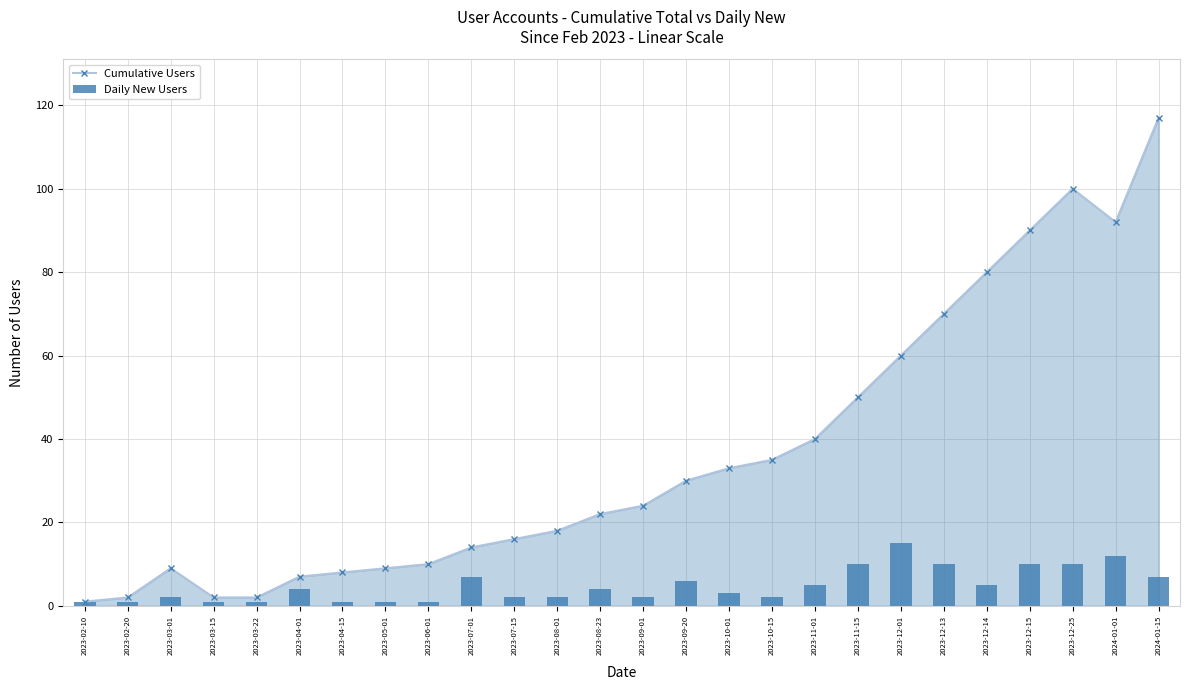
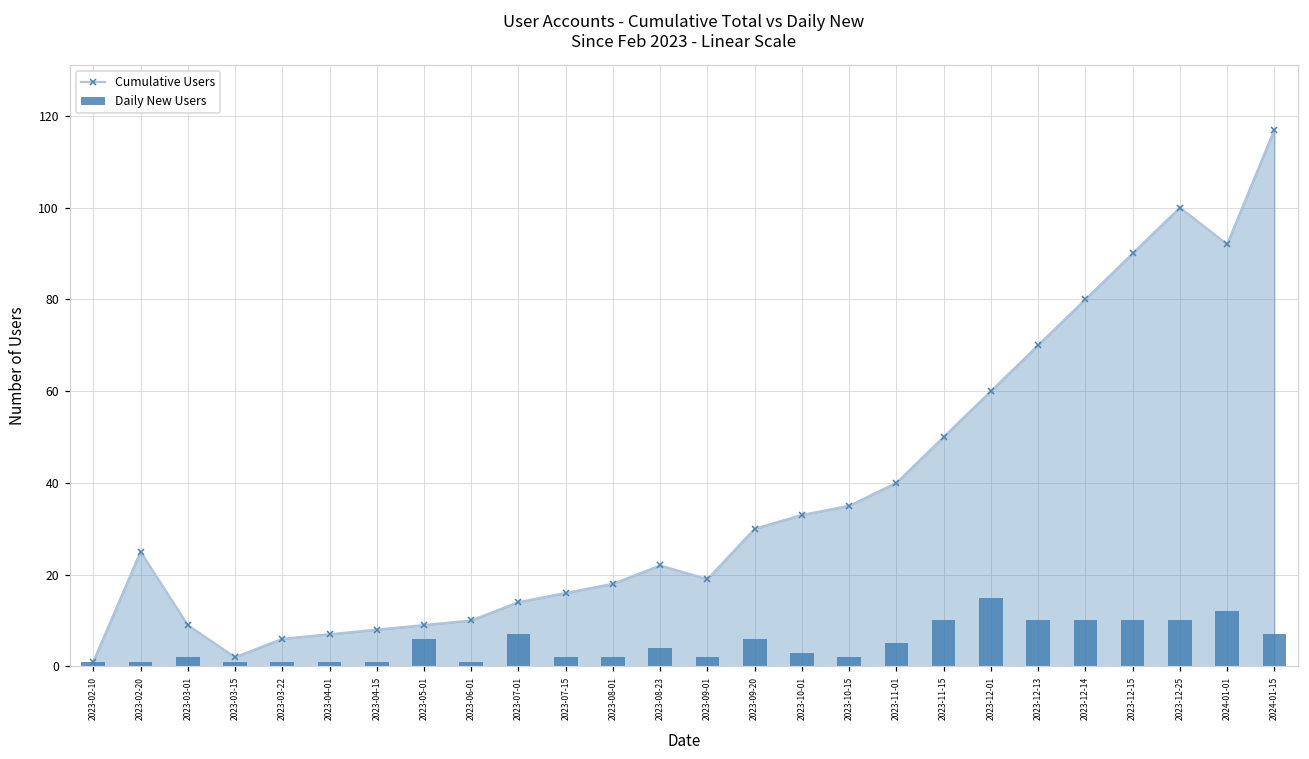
  {
    "Cumulative Users": {
      "2023-02-10": 1,
-     "2023-02-20": 2,
+     "2023-02-20": 25,
      "2023-03-01": 9,
      "2023-03-15": 2,
-     "2023-03-22": 2,
+     "2023-03-22": 6,
      "2023-04-01": 7,
      "2023-04-15": 8,
      "2023-05-01": 9,
      "2023-06-01": 10,
      "2023-07-01": 14,
      "2023-07-15": 16,
      "2023-08-01": 18,
      "2023-08-23": 22,
-     "2023-09-01": 24,
+     "2023-09-01": 19,
      "2023-09-20": 30,
      "2023-10-01": 33,
      "2023-10-15": 35,
      "2023-11-01": 40,
      "2023-11-15": 50,
      "2023-12-01": 60,
      "2023-12-13": 70,
      "2023-12-14": 80,
      "2023-12-15": 90,
      "2023-12-25": 100,
      "2024-01-01": 92,
      "2024-01-15": 117
    },
    "Daily New Users": {
      "2023-02-10": 1,
      "2023-02-20": 1,
      "2023-03-01": 2,
      "2023-03-15": 1,
      "2023-03-22": 1,
-     "2023-04-01": 4,
+     "2023-04-01": 1,
      "2023-04-15": 1,
-     "2023-05-01": 1,
+     "2023-05-01": 6,
      "2023-06-01": 1,
      "2023-07-01": 7,
      "2023-07-15": 2,
      "2023-08-01": 2,
      "2023-08-23": 4,
      "2023-09-01": 2,
      "2023-09-20": 6,
      "2023-10-01": 3,
      "2023-10-15": 2,
      "2023-11-01": 5,
      "2023-11-15": 10,
      "2023-12-01": 15,
      "2023-12-13": 10,
-     "2023-12-14": 5,
+     "2023-12-14": 10,
      "2023-12-15": 10,
      "2023-12-25": 10,
      "2024-01-01": 12,
      "2024-01-15": 7
    }
  }
